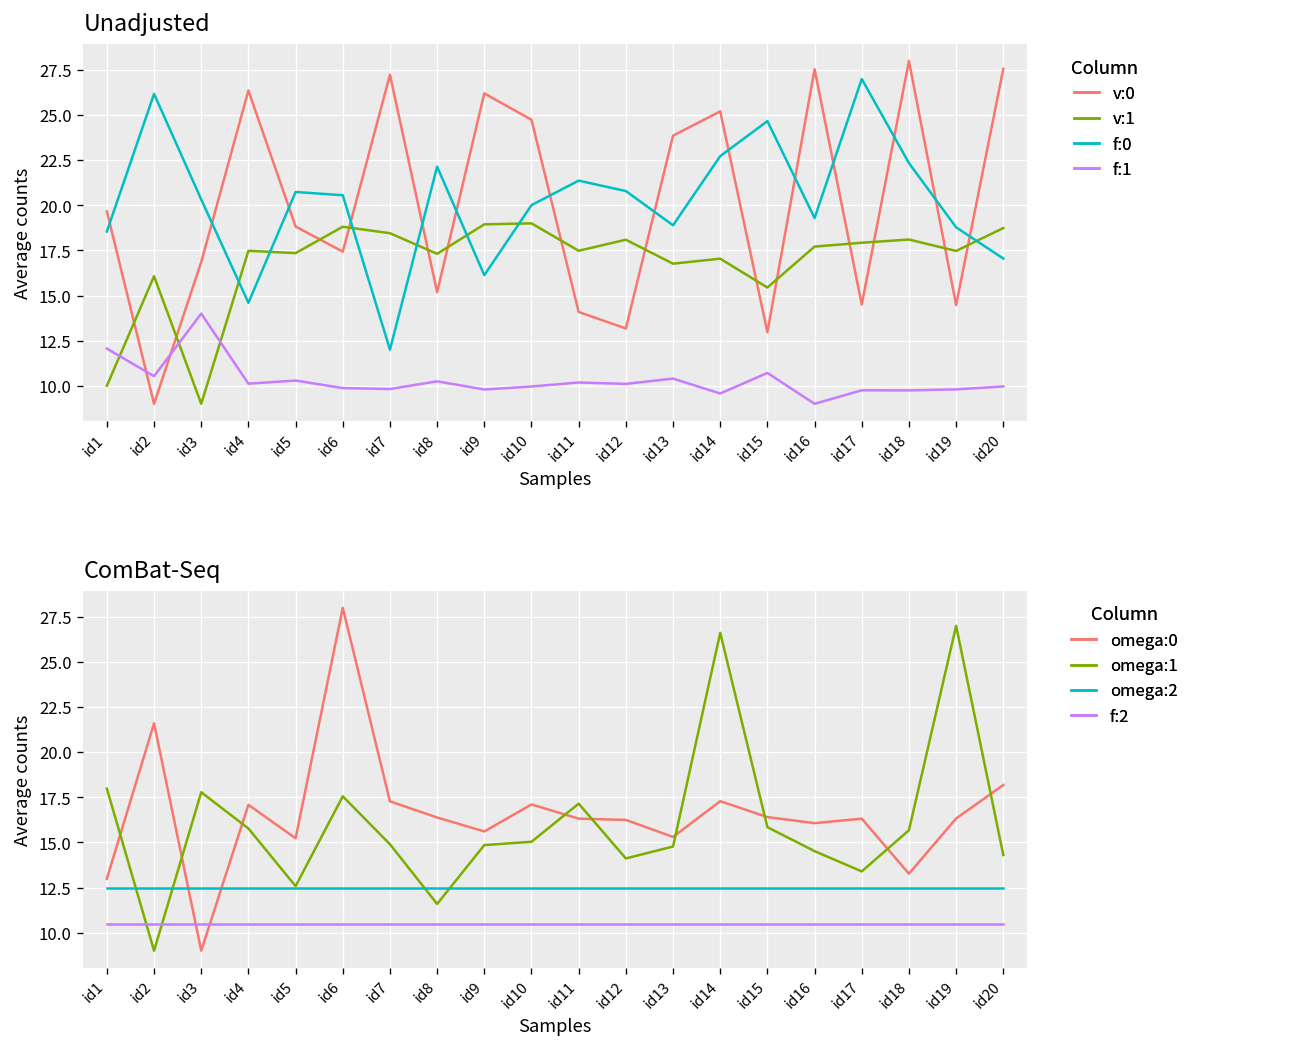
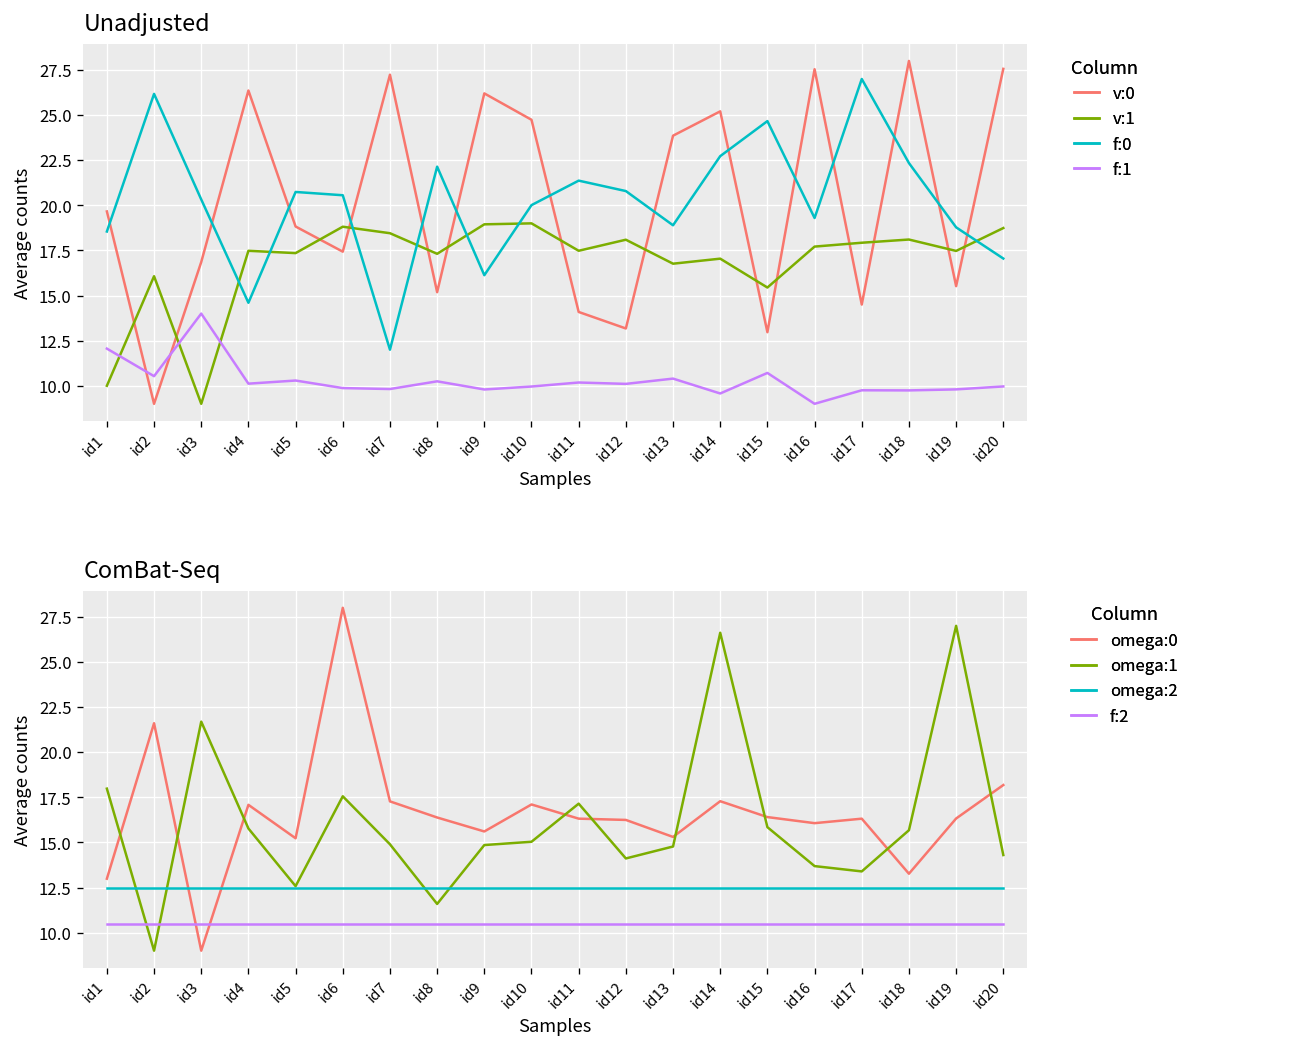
  {
    "Unadjusted": {
      "v:0": {
        "id1": 19.7,
        "id2": 9.0,
        "id3": 16.9,
        "id4": 26.4,
        "id5": 18.8,
        "id6": 17.4,
        "id7": 27.2,
        "id8": 15.2,
        "id9": 26.2,
        "id10": 24.7,
        "id11": 14.1,
        "id12": 13.2,
        "id13": 23.9,
        "id14": 25.2,
        "id15": 13.0,
        "id16": 27.5,
        "id17": 14.5,
        "id18": 28.0,
-       "id19": 14.5,
+       "id19": 15.5,
        "id20": 27.6
      },
      "v:1": {
        "id1": 10.0,
        "id2": 16.1,
        "id3": 9.0,
        "id4": 17.5,
        "id5": 17.4,
        "id6": 18.8,
        "id7": 18.5,
        "id8": 17.3,
        "id9": 18.9,
        "id10": 19.0,
        "id11": 17.5,
        "id12": 18.1,
        "id13": 16.8,
        "id14": 17.0,
        "id15": 15.4,
        "id16": 17.7,
        "id17": 17.9,
        "id18": 18.1,
        "id19": 17.5,
        "id20": 18.7
      },
      "f:0": {
        "id1": 18.5,
        "id2": 26.2,
        "id3": 20.3,
        "id4": 14.6,
        "id5": 20.7,
        "id6": 20.6,
        "id7": 12.0,
        "id8": 22.1,
        "id9": 16.1,
        "id10": 20.0,
        "id11": 21.4,
        "id12": 20.8,
        "id13": 18.9,
        "id14": 22.7,
        "id15": 24.7,
        "id16": 19.3,
        "id17": 27.0,
        "id18": 22.3,
        "id19": 18.8,
        "id20": 17.1
      },
      "f:1": {
        "id1": 12.1,
        "id2": 10.5,
        "id3": 14.0,
        "id4": 10.1,
        "id5": 10.3,
        "id6": 9.9,
        "id7": 9.8,
        "id8": 10.2,
        "id9": 9.8,
        "id10": 10.0,
        "id11": 10.2,
        "id12": 10.1,
        "id13": 10.4,
        "id14": 9.6,
        "id15": 10.7,
        "id16": 9.0,
        "id17": 9.7,
        "id18": 9.7,
        "id19": 9.8,
        "id20": 10.0
      }
    },
    "ComBat-Seq": {
      "omega:0": {
        "id1": 13.0,
        "id2": 21.6,
        "id3": 9.0,
        "id4": 17.1,
        "id5": 15.2,
        "id6": 28.0,
        "id7": 17.3,
        "id8": 16.4,
        "id9": 15.6,
        "id10": 17.1,
        "id11": 16.3,
        "id12": 16.2,
        "id13": 15.3,
        "id14": 17.3,
        "id15": 16.4,
        "id16": 16.1,
        "id17": 16.3,
        "id18": 13.3,
        "id19": 16.3,
        "id20": 18.2
      },
      "omega:1": {
        "id1": 18.0,
        "id2": 9.0,
-       "id3": 17.8,
+       "id3": 21.7,
        "id4": 15.8,
        "id6": 17.6,
        "id7": 14.9,
        "id8": 11.6,
        "id9": 14.9,
        "id10": 15.0,
        "id11": 17.1,
        "id12": 14.1,
        "id13": 14.8,
        "id14": 26.6,
        "id15": 15.8,
-       "id16": 14.5,
+       "id16": 13.7,
        "id17": 13.4,
        "id18": 15.7,
        "id19": 27.0,
        "id20": 14.3
      }
    }
  }
